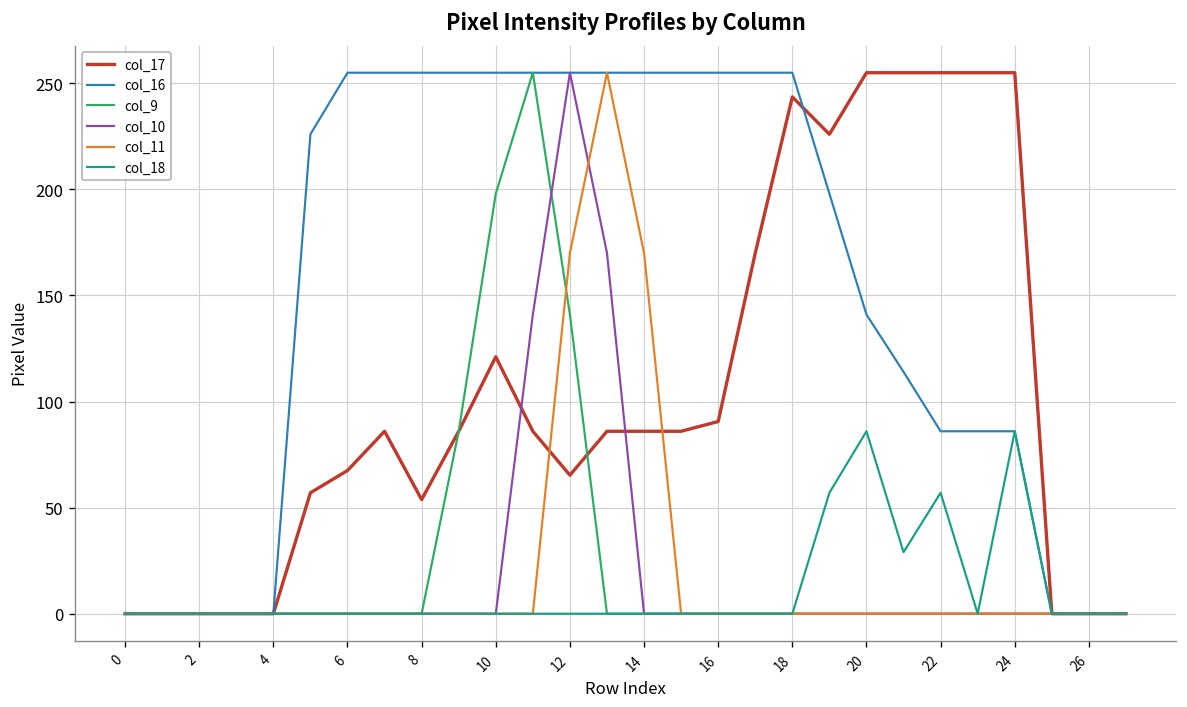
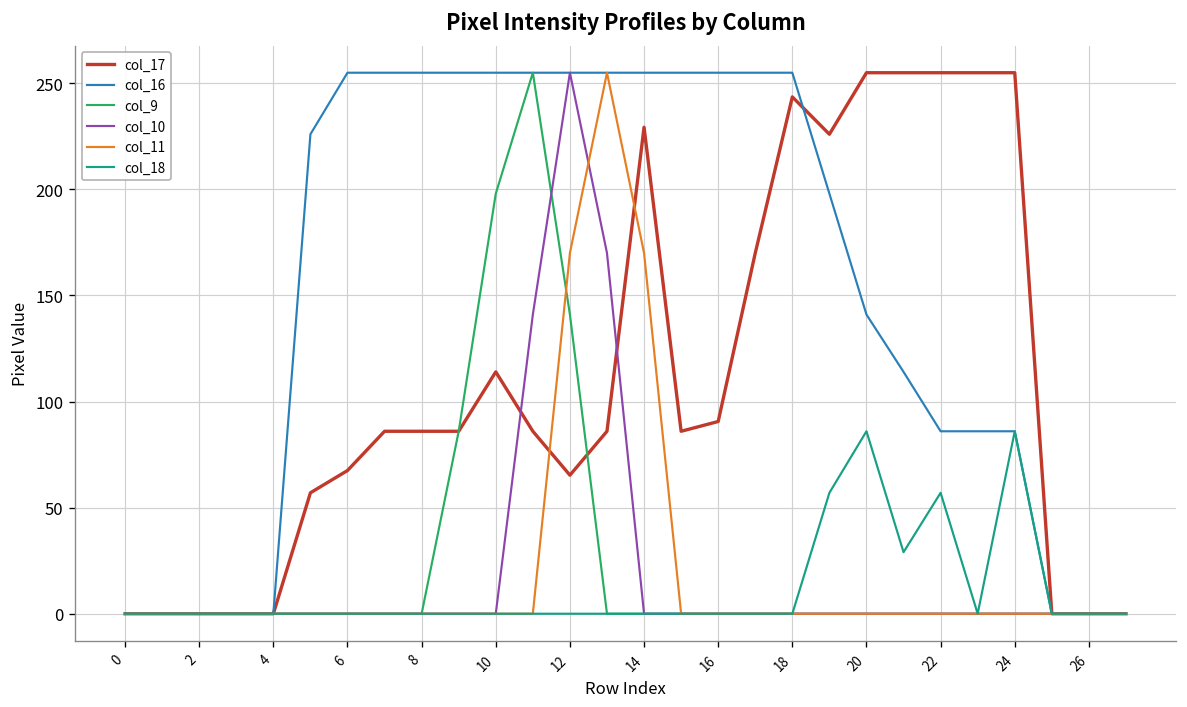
  {
    "col_17": {
      "6": 68,
-     "8": 54,
-     "10": 121,
+     "8": 86,
+     "10": 114,
      "12": 65,
-     "14": 86,
+     "14": 229,
      "16": 91,
      "18": 244,
      "20": 255,
      "22": 255,
      "24": 255
    },
    "col_16": {
      "6": 255,
      "8": 255,
      "10": 255,
      "14": 255,
      "16": 255,
      "18": 255,
      "20": 141,
      "22": 86
    },
    "col_11": {
      "12": 170,
      "14": 170
    }
  }
